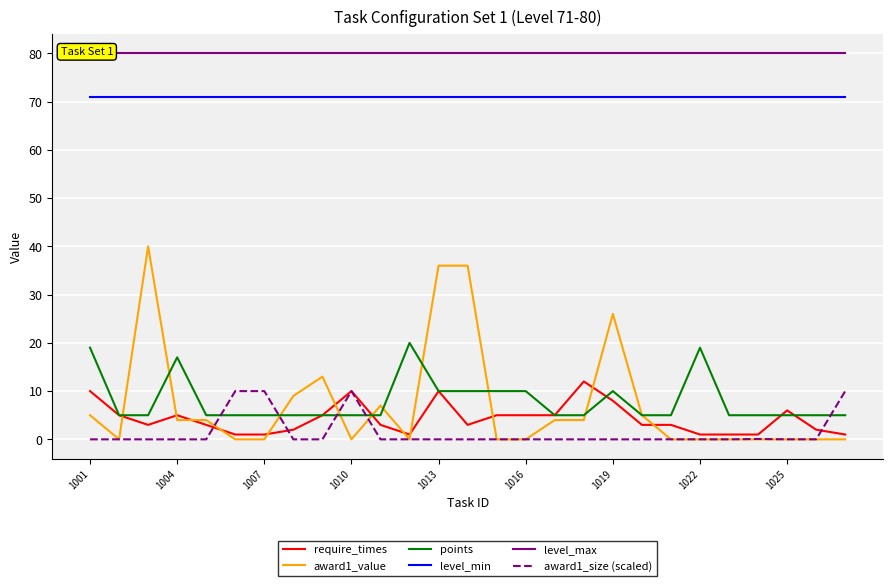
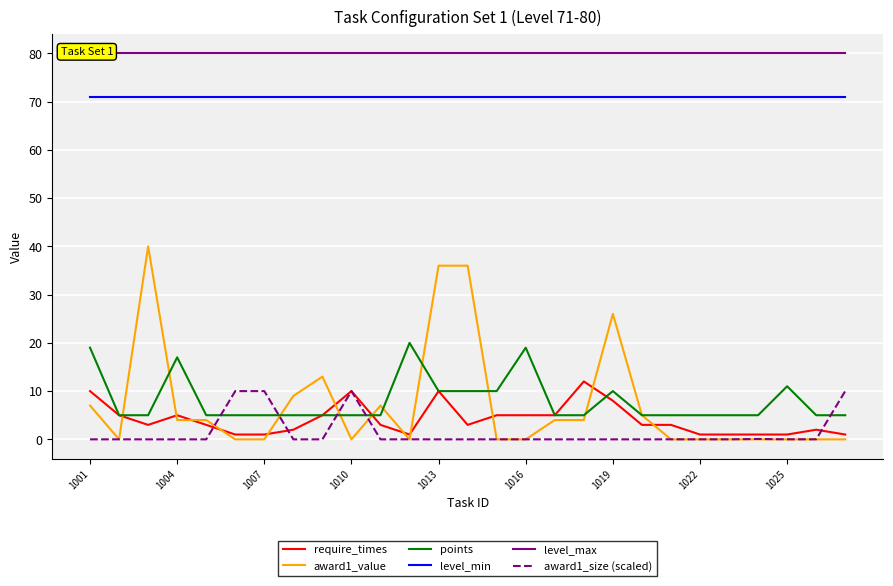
  {
    "require_times": {
      "1001": 10,
      "1004": 5,
      "1007": 1,
      "1016": 5,
      "1019": 8,
      "1022": 1,
-     "1025": 6
+     "1025": 1
    },
    "award1_value": {
-     "1001": 5,
+     "1001": 7,
      "1004": 4,
      "1007": 0,
      "1010": 0,
      "1013": 36,
      "1019": 26
    },
    "points": {
      "1001": 19,
      "1004": 17,
      "1007": 5,
      "1010": 5,
-     "1016": 10,
+     "1016": 19,
      "1019": 10,
-     "1022": 19,
-     "1025": 5
+     "1022": 5,
+     "1025": 11
    },
    "level_min": {
      "1001": 71,
      "1004": 71,
      "1007": 71,
      "1010": 71,
      "1013": 71,
      "1016": 71,
      "1019": 71,
      "1022": 71,
      "1025": 71
    }
  }
